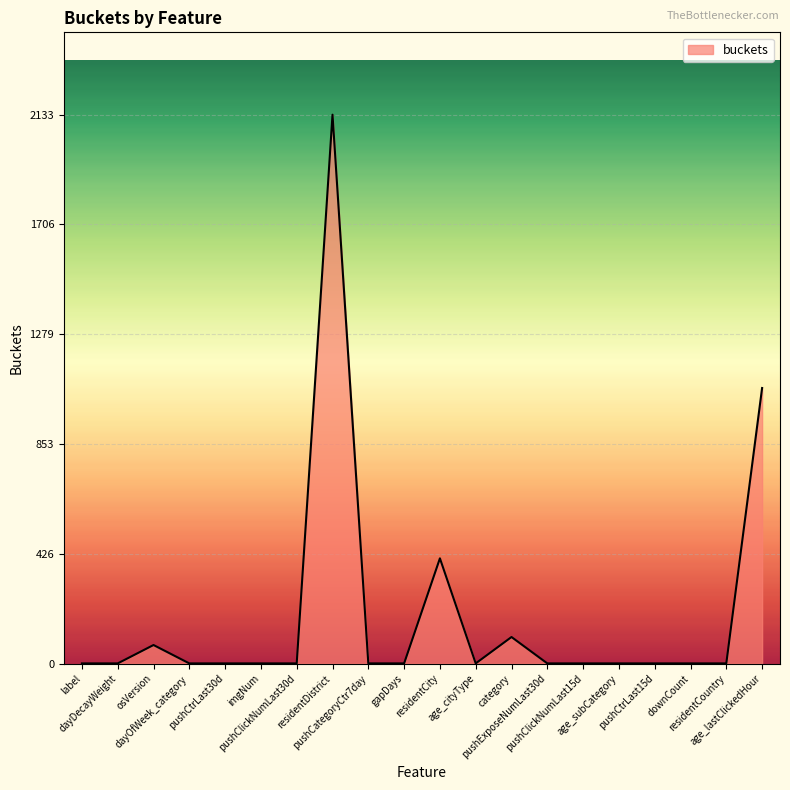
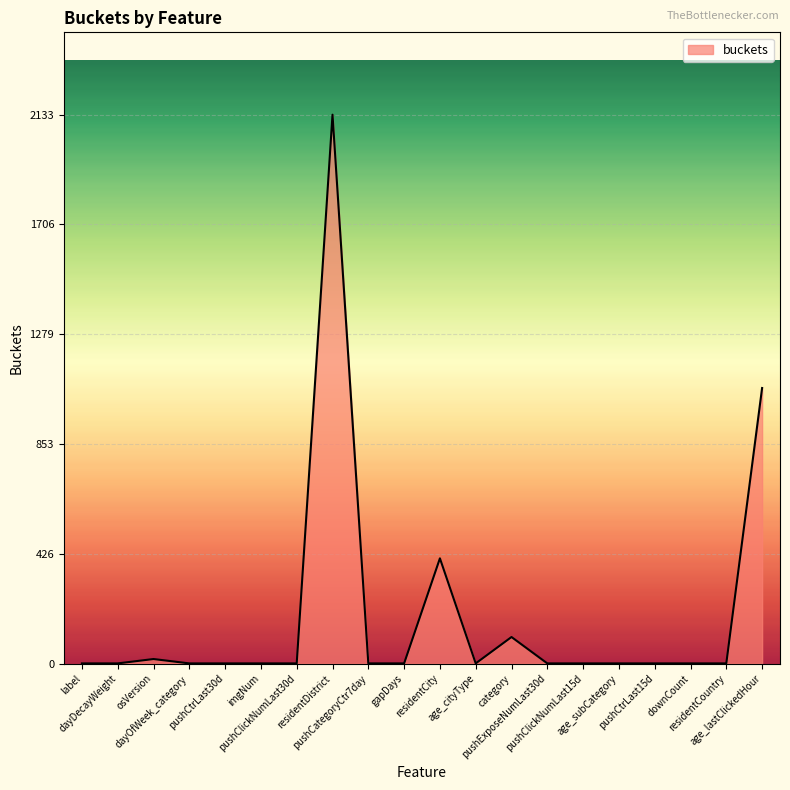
  {
    "label": 0,
    "dayDecayWeight": 0,
-   "osVersion": 70,
+   "osVersion": 20,
    "dayOfWeek_category": 0,
    "pushCtrLast30d": 0,
    "imgNum": 0,
    "pushClickNumLast30d": 0,
    "residentDistrict": 2130,
    "pushCategoryCtr7day": 0,
    "gapDays": 0,
    "residentCity": 410,
    "age_cityType": 0,
    "category": 100,
    "pushExposeNumLast30d": 0,
    "pushClickNumLast15d": 0,
    "age_subCategory": 0,
    "pushCtrLast15d": 0,
    "downCount": 0,
    "residentCountry": 0,
    "age_lastClickedHour": 1070
  }
